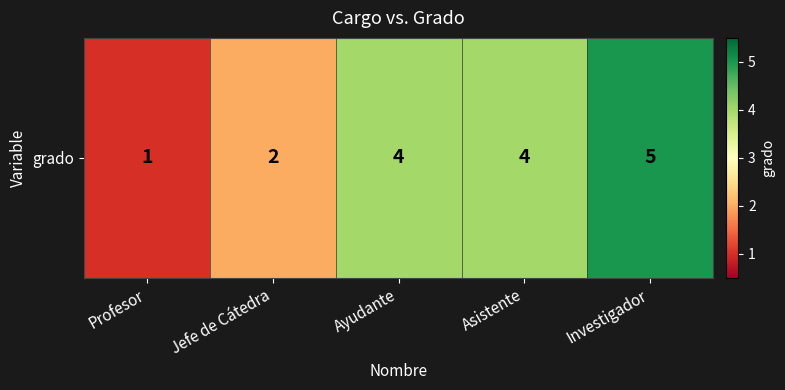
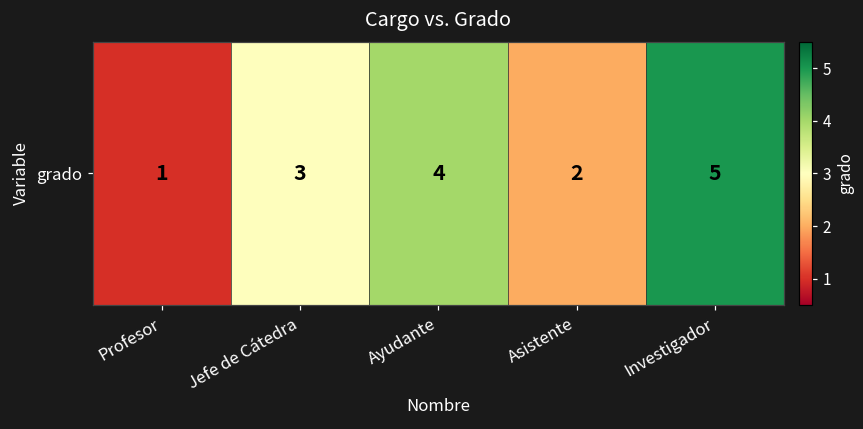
  {
    "grado": {
      "Profesor": 1,
-     "Jefe de Cátedra": 2,
+     "Jefe de Cátedra": 3,
      "Ayudante": 4,
-     "Asistente": 4,
+     "Asistente": 2,
      "Investigador": 5
    }
  }
